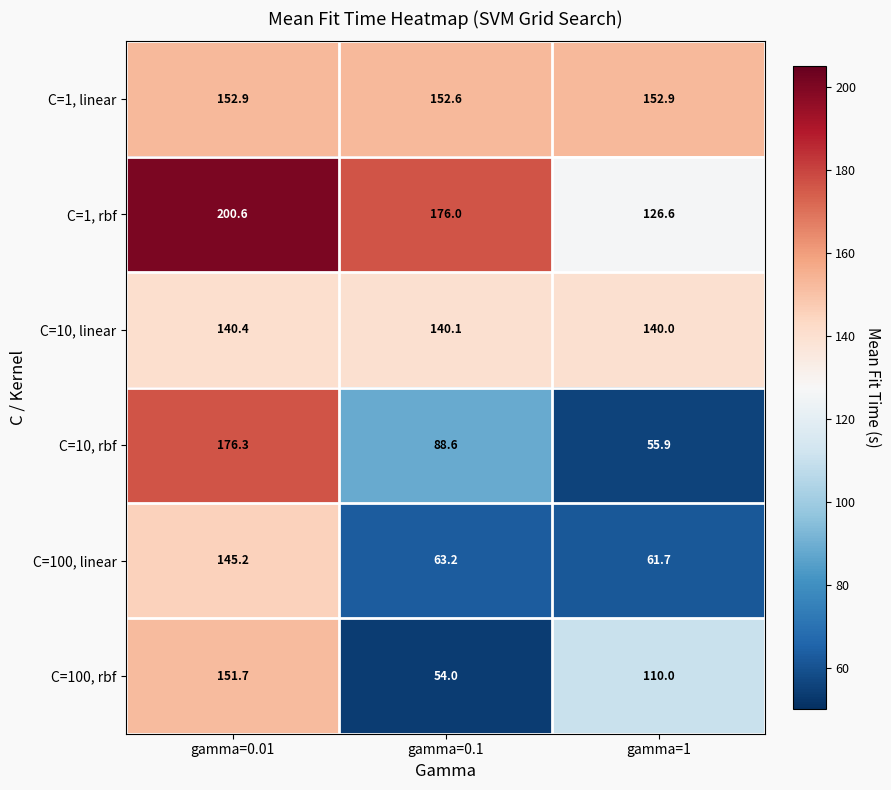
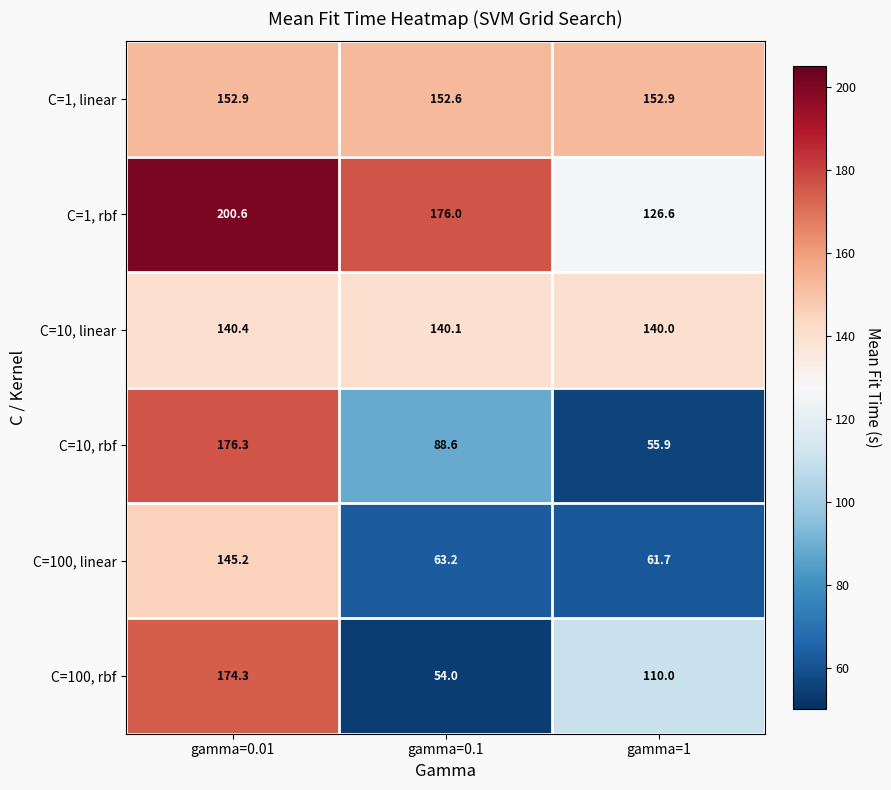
  {
    "C=1, linear": {
      "gamma=0.01": 152.9,
      "gamma=0.1": 152.6,
      "gamma=1": 152.9
    },
    "C=1, rbf": {
      "gamma=0.01": 200.6,
      "gamma=0.1": 176.0,
      "gamma=1": 126.6
    },
    "C=10, linear": {
      "gamma=0.01": 140.4,
      "gamma=0.1": 140.1,
      "gamma=1": 140.0
    },
    "C=10, rbf": {
      "gamma=0.01": 176.3,
      "gamma=0.1": 88.6,
      "gamma=1": 55.9
    },
    "C=100, linear": {
      "gamma=0.01": 145.2,
      "gamma=0.1": 63.2,
      "gamma=1": 61.7
    },
    "C=100, rbf": {
-     "gamma=0.01": 151.7,
+     "gamma=0.01": 174.3,
      "gamma=0.1": 54.0,
      "gamma=1": 110.0
    }
  }
